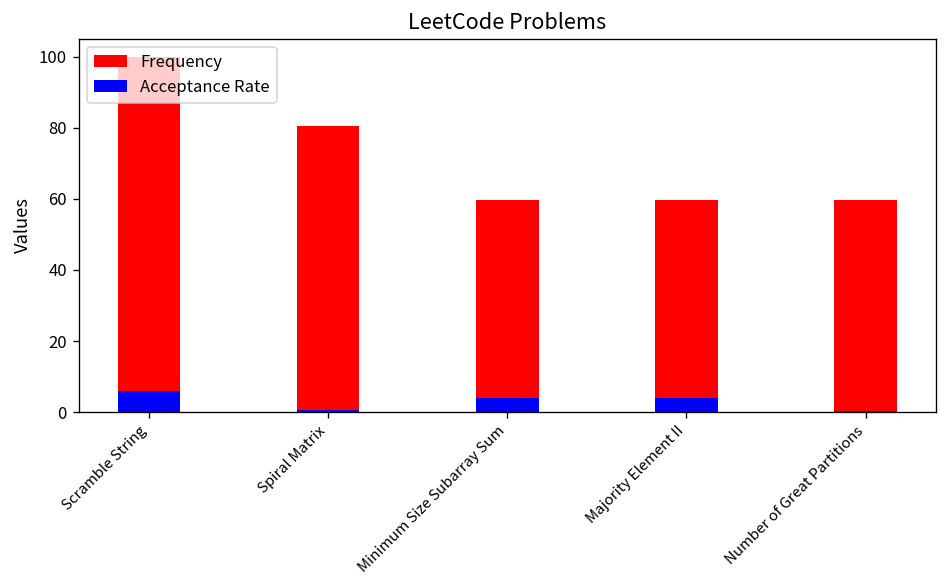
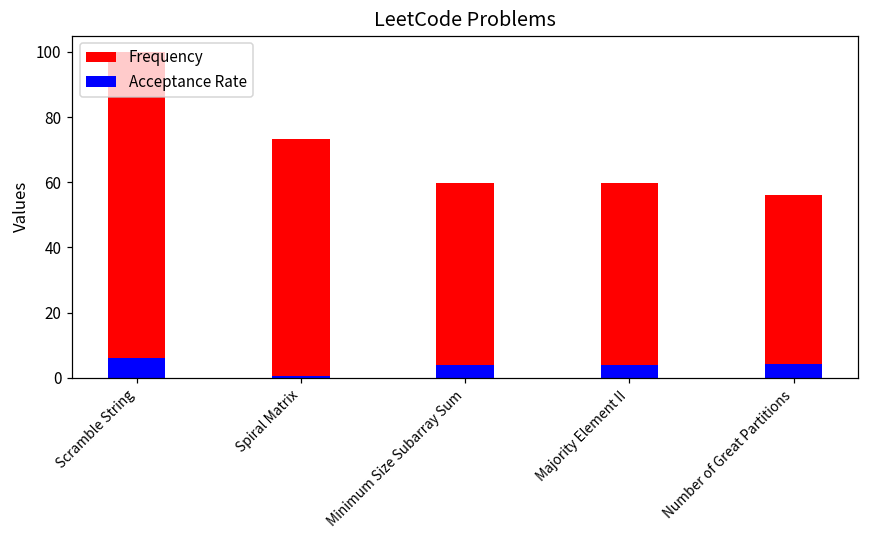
  {
    "Frequency": {
-     "Spiral Matrix": 81,
+     "Spiral Matrix": 73,
      "Minimum Size Subarray Sum": 60,
      "Majority Element II": 60,
-     "Number of Great Partitions": 60
+     "Number of Great Partitions": 56
    },
    "Acceptance Rate": {
-     "Number of Great Partitions": 0
+     "Number of Great Partitions": 4
    }
  }
